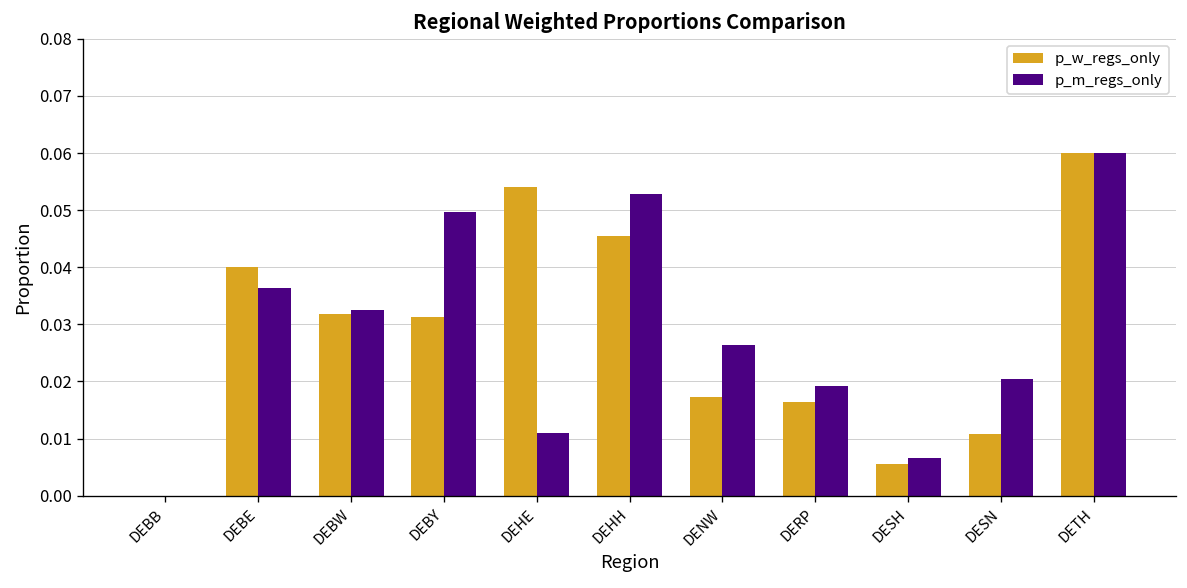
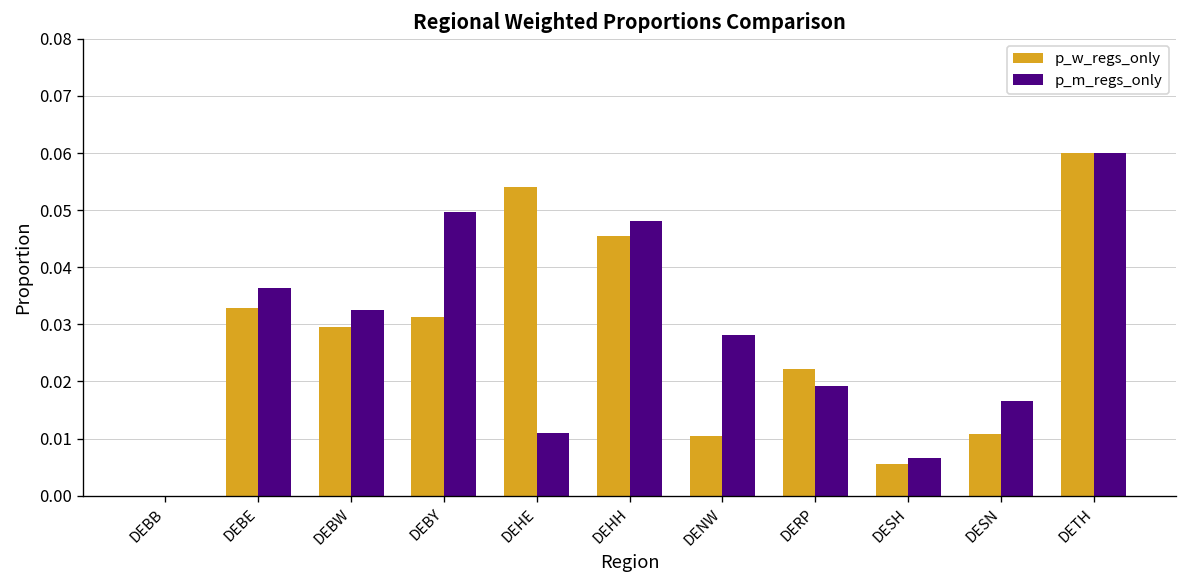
  {
    "p_w_regs_only": {
      "DEBB": 0.000,
-     "DEBE": 0.040,
-     "DEBW": 0.032,
+     "DEBE": 0.033,
+     "DEBW": 0.030,
      "DEBY": 0.031,
      "DEHE": 0.054,
      "DEHH": 0.046,
-     "DENW": 0.017,
-     "DERP": 0.016,
+     "DENW": 0.010,
+     "DERP": 0.022,
      "DESH": 0.005,
      "DESN": 0.011,
      "DETH": 0.060
    },
    "p_m_regs_only": {
      "DEBB": 0.000,
      "DEBE": 0.036,
      "DEBW": 0.033,
      "DEBY": 0.050,
      "DEHE": 0.011,
-     "DEHH": 0.053,
-     "DENW": 0.026,
+     "DEHH": 0.048,
+     "DENW": 0.028,
      "DERP": 0.019,
      "DESH": 0.007,
-     "DESN": 0.020,
+     "DESN": 0.017,
      "DETH": 0.060
    }
  }
